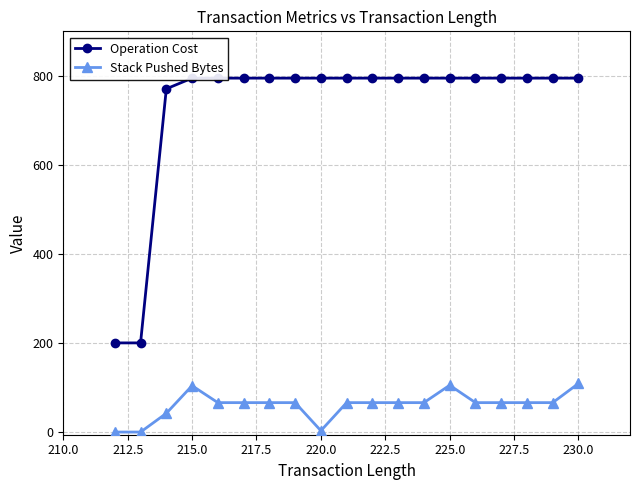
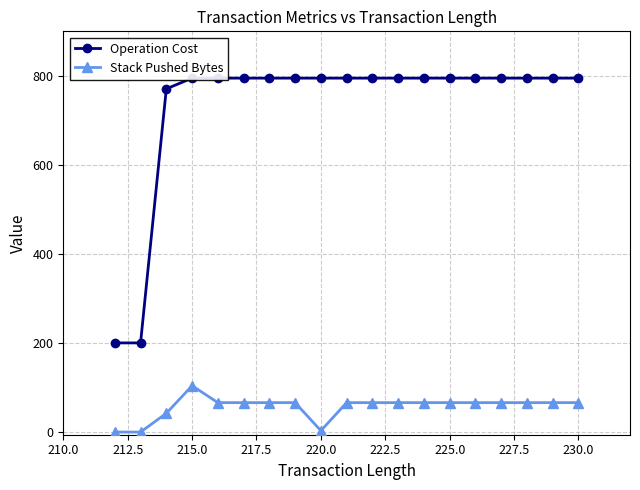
  {
    "Operation Cost": {
      "220.0": 800,
      "225.0": 800,
      "230.0": 800
    },
    "Stack Pushed Bytes": {
      "215.0": 110,
      "220.0": 0,
-     "225.0": 110,
-     "230.0": 110
+     "225.0": 70,
+     "230.0": 70
    }
  }
